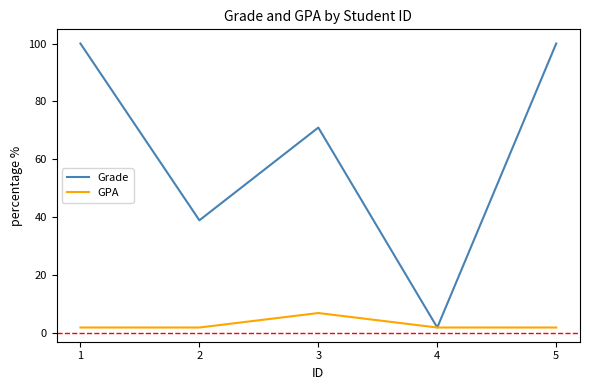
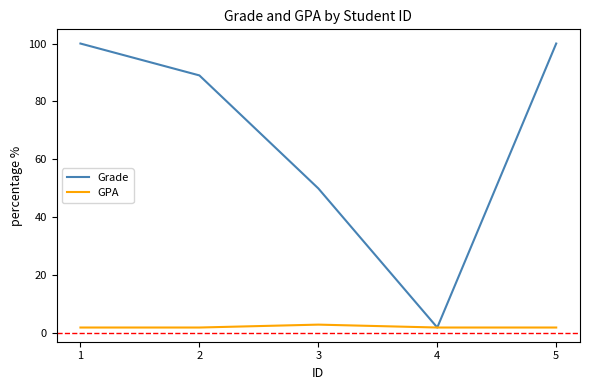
  {
    "Grade": {
      "1": 100,
-     "2": 39,
-     "3": 71,
+     "2": 89,
+     "3": 50,
      "5": 100
    },
    "GPA": {
      "1": 2,
      "2": 2,
-     "3": 7,
+     "3": 3,
      "5": 2
    }
  }
